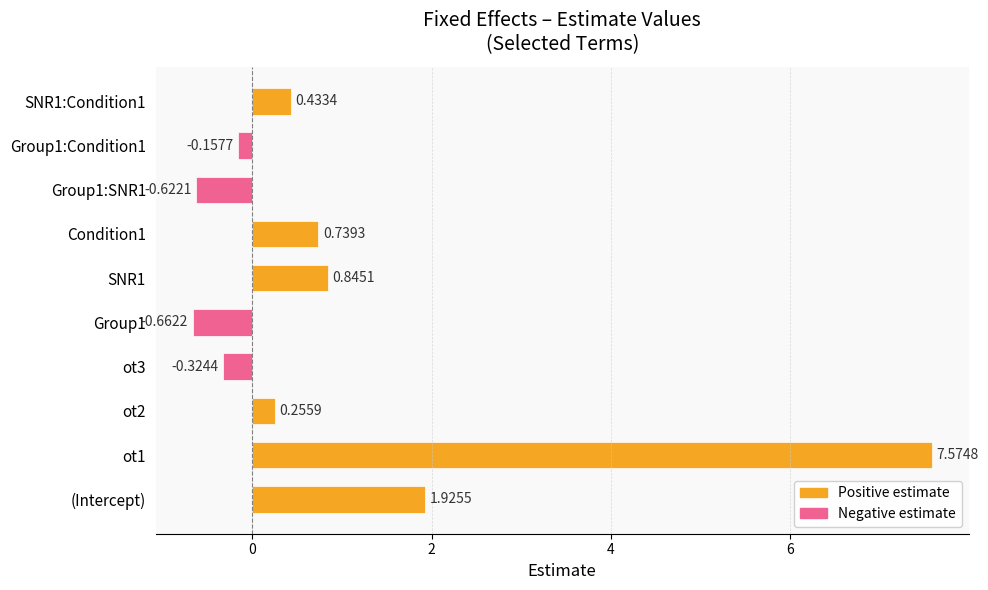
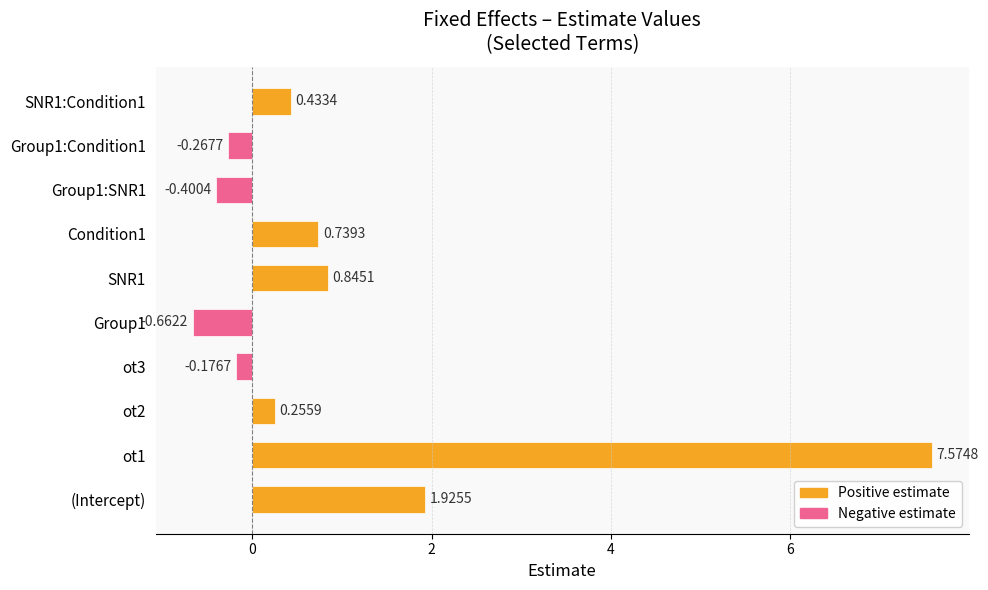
  {
    "SNR1:Condition1": 0.4334,
-   "Group1:Condition1": -0.1577,
-   "Group1:SNR1": -0.6221,
+   "Group1:Condition1": -0.2677,
+   "Group1:SNR1": -0.4004,
    "Condition1": 0.7393,
    "SNR1": 0.8451,
    "Group1": -0.6622,
-   "ot3": -0.3244,
+   "ot3": -0.1767,
    "ot2": 0.2559,
    "ot1": 7.5748,
    "(Intercept)": 1.9255
  }
